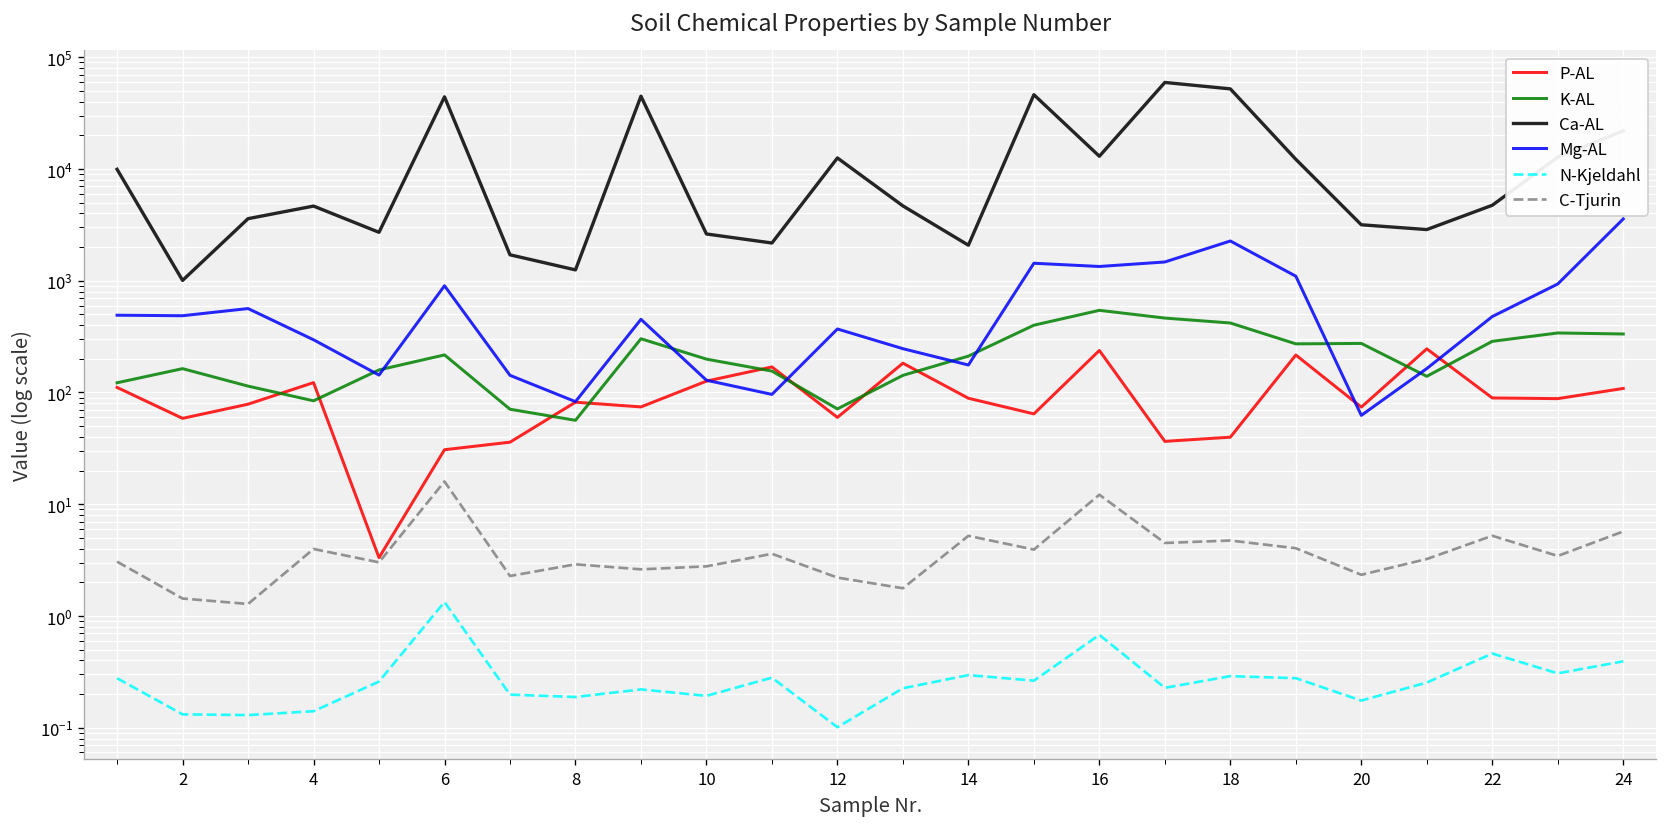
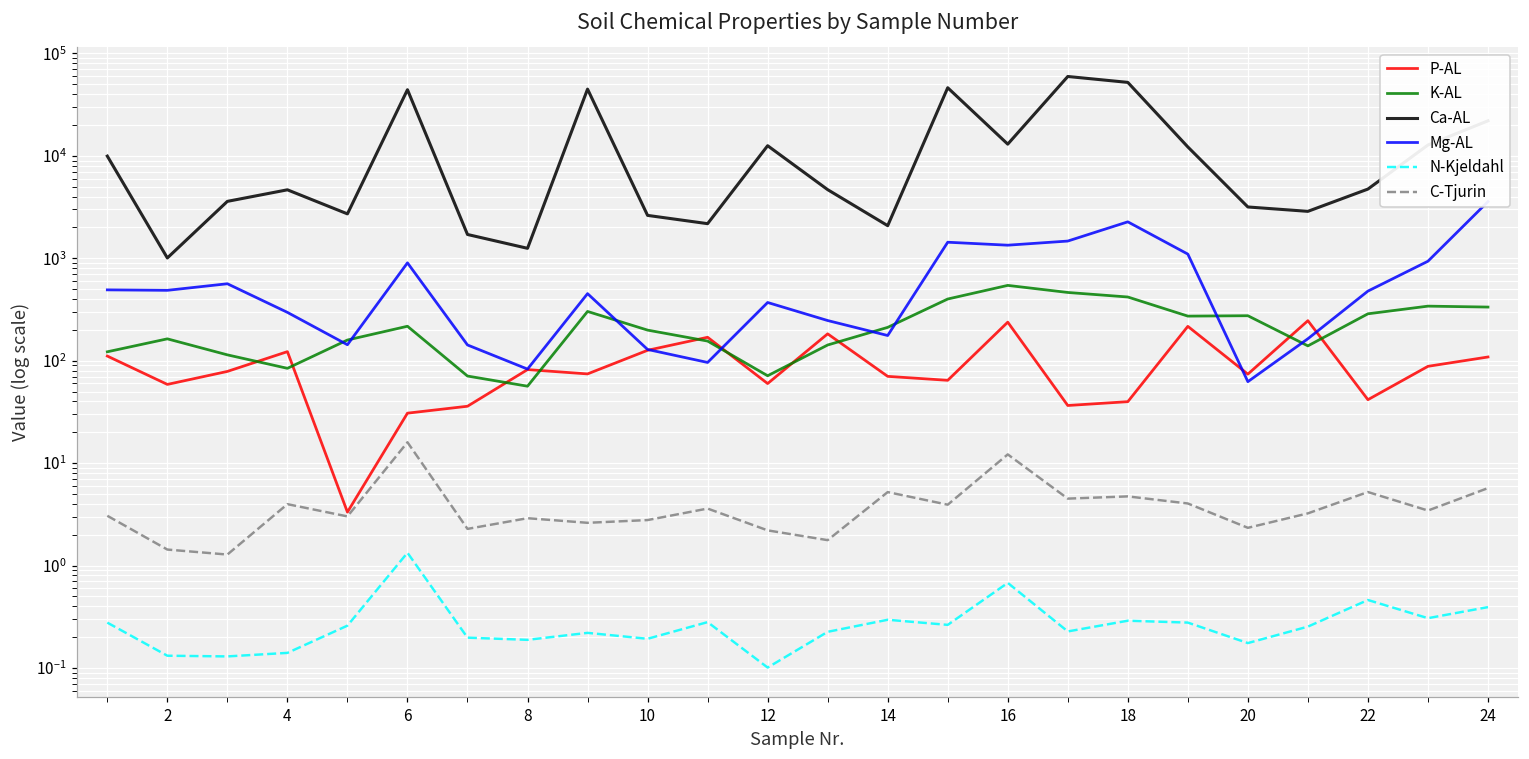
  {
    "P-AL": {
      "2": 60,
      "4": 120,
      "6": 31,
      "12": 60,
-     "14": 90,
+     "14": 70,
      "16": 240,
      "18": 40,
      "20": 70,
-     "22": 90,
+     "22": 40,
      "24": 110
    },
    "K-AL": {
      "2": 160,
      "4": 80,
      "6": 220,
      "8": 60,
      "10": 200,
      "12": 70,
      "14": 210,
      "16": 500,
      "18": 400,
      "20": 270,
      "22": 290,
      "24": 330
    },
    "Ca-AL": {
      "2": 1000,
      "4": 5000,
      "6": 40000,
      "8": 1300,
      "10": 2600,
      "12": 13000,
      "14": 2100,
      "16": 13000,
      "18": 50000,
      "20": 3200,
      "22": 5000
    },
    "Mg-AL": {
      "2": 500,
      "4": 300,
      "6": 900,
      "12": 370,
      "14": 180,
      "16": 1300,
      "18": 2300,
      "20": 60,
      "22": 500,
      "24": 3600
    },
    "N-Kjeldahl": {
      "2": 0.13,
      "4": 0.14,
      "6": 1.3,
      "8": 0.19,
      "10": 0.19,
      "12": 0.10,
      "14": 0.30,
      "16": 0.7,
      "18": 0.29,
      "20": 0.17,
      "22": 0.5,
      "24": 0.39
    },
    "C-Tjurin": {
      "2": 1.4,
      "4": 4,
      "6": 16,
      "8": 3,
      "10": 2.8,
      "12": 2.2,
      "14": 5,
      "16": 12,
      "18": 5,
      "20": 2.3,
      "22": 5,
      "24": 6
    }
  }
